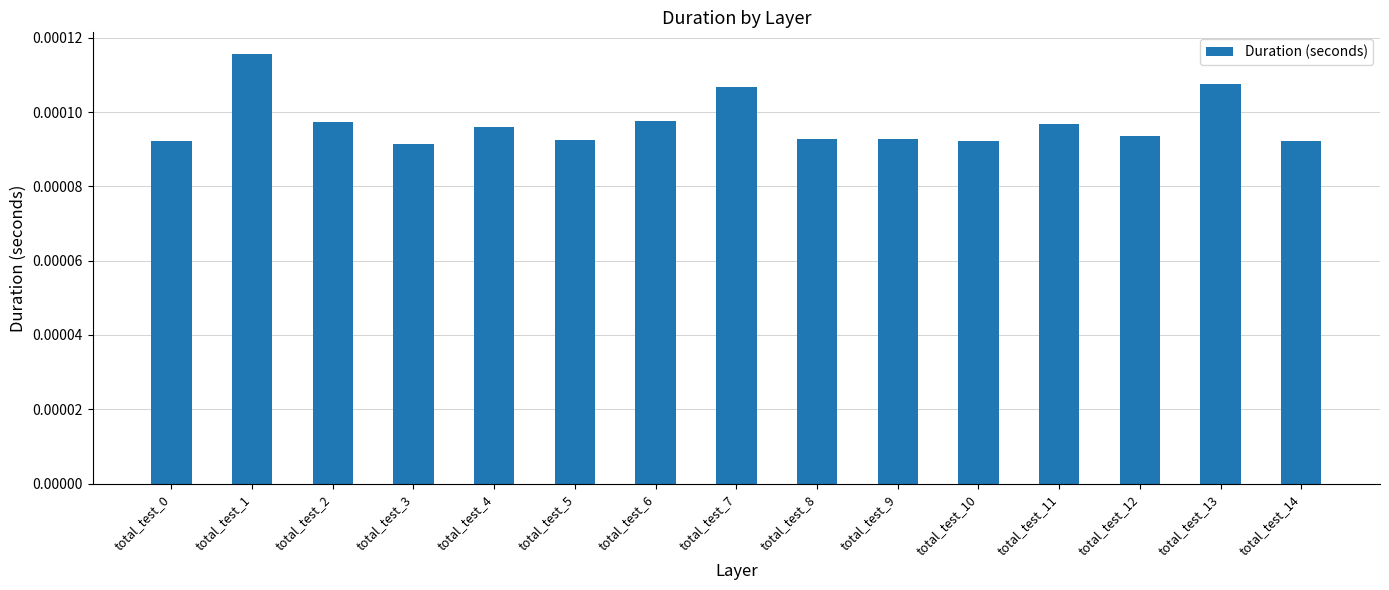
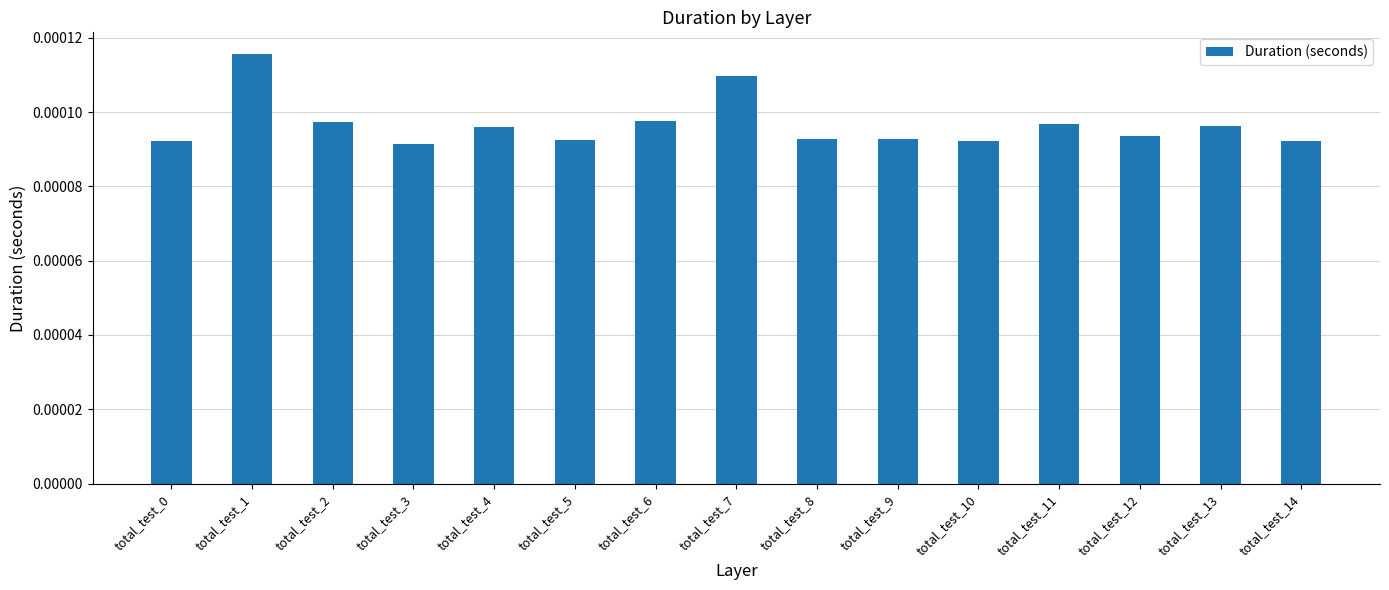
  {
    "total_test_0": 0.000092,
    "total_test_1": 0.000116,
    "total_test_2": 0.000097,
    "total_test_3": 0.000092,
    "total_test_4": 0.000096,
    "total_test_5": 0.000093,
    "total_test_6": 0.000098,
-   "total_test_7": 0.000107,
+   "total_test_7": 0.000110,
    "total_test_8": 0.000093,
    "total_test_9": 0.000093,
    "total_test_10": 0.000092,
    "total_test_11": 0.000097,
    "total_test_12": 0.000094,
-   "total_test_13": 0.000108,
+   "total_test_13": 0.000096,
    "total_test_14": 0.000092
  }
